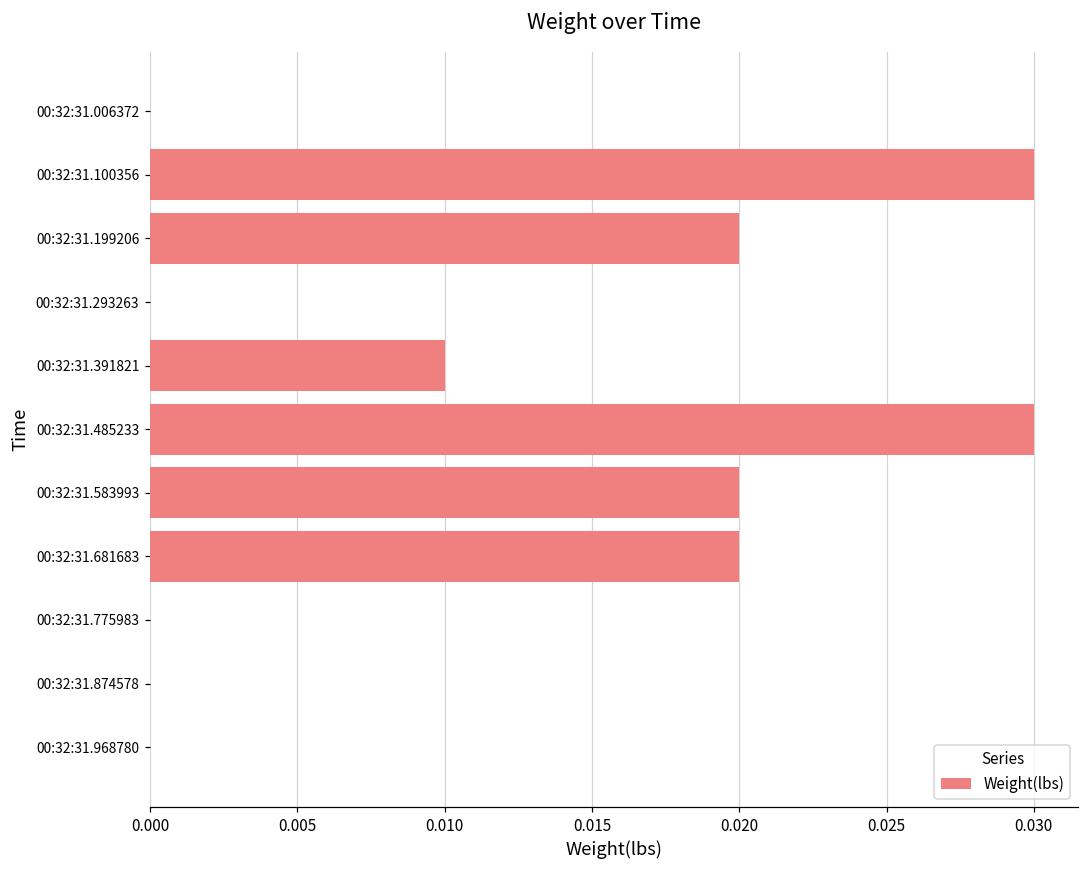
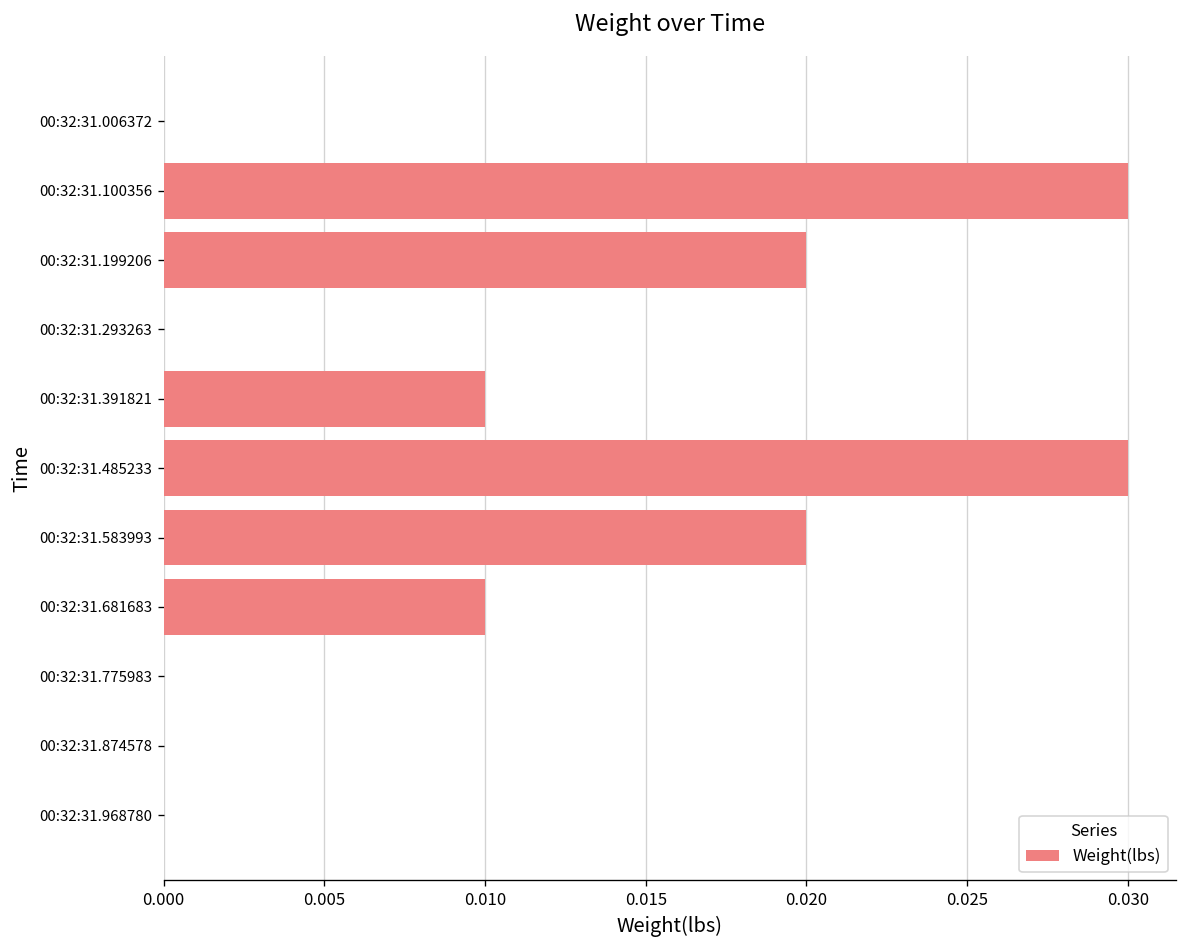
  {
    "00:32:31.006372": 0.00,
    "00:32:31.100356": 0.03,
    "00:32:31.199206": 0.02,
    "00:32:31.293263": 0.00,
    "00:32:31.391821": 0.01,
    "00:32:31.485233": 0.03,
    "00:32:31.583993": 0.02,
-   "00:32:31.681683": 0.02,
+   "00:32:31.681683": 0.01,
    "00:32:31.775983": 0.00,
    "00:32:31.874578": 0.00,
    "00:32:31.968780": 0.00
  }
